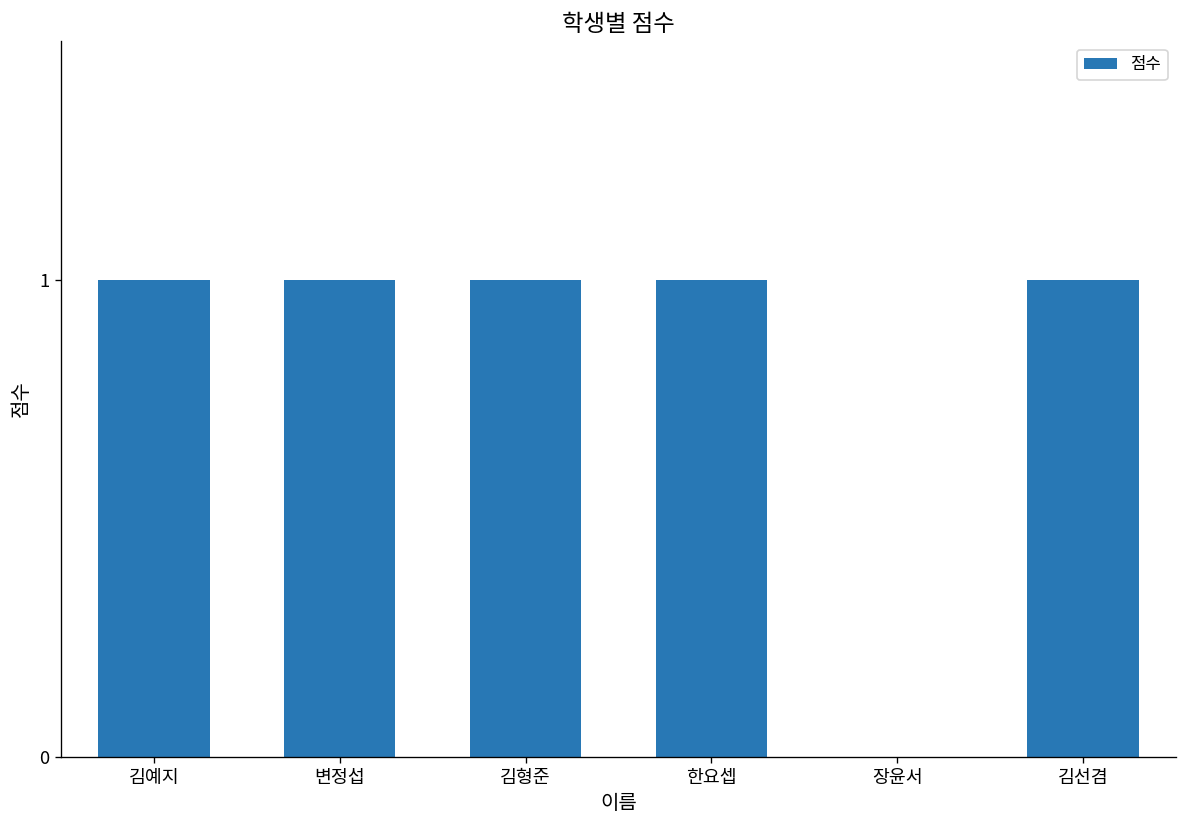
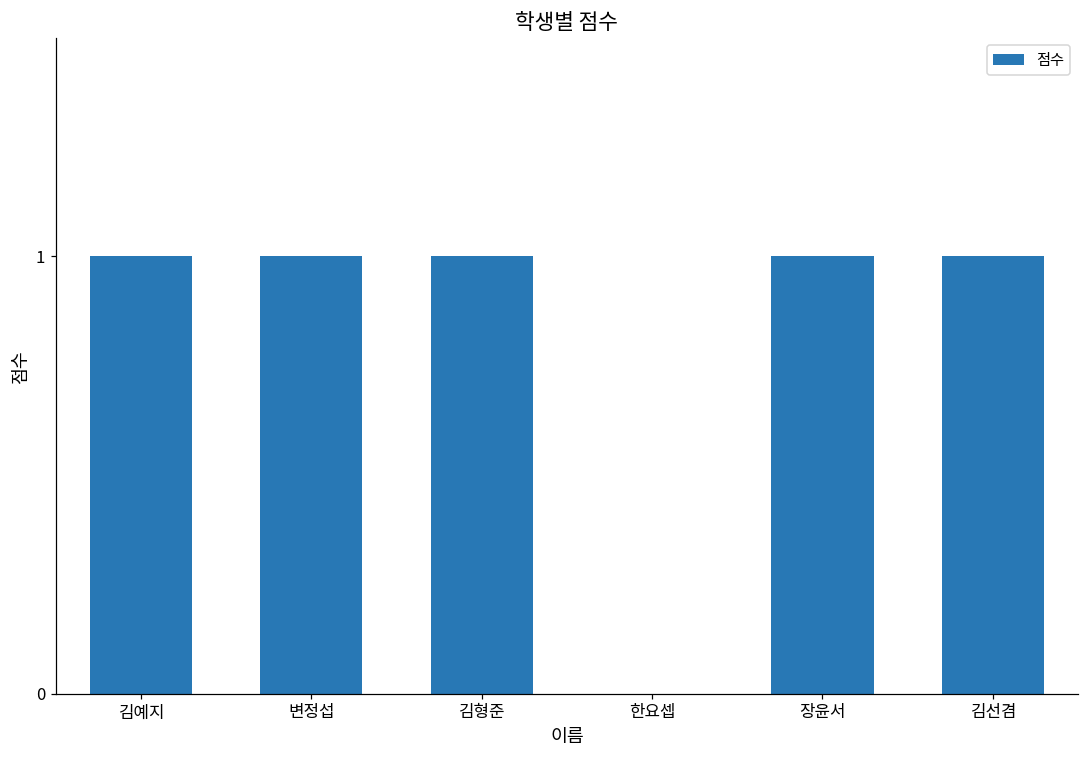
  {
    "김예지": 1,
    "변정섭": 1,
    "김형준": 1,
-   "한요셉": 1,
-   "장윤서": 0,
+   "한요셉": 0,
+   "장윤서": 1,
    "김선겸": 1
  }
